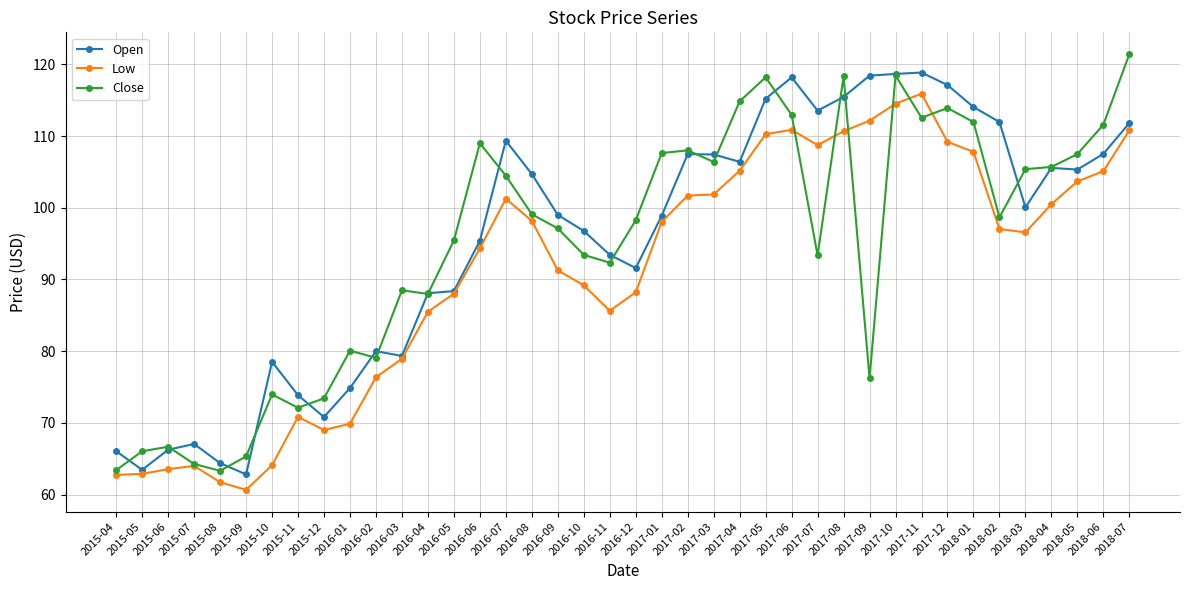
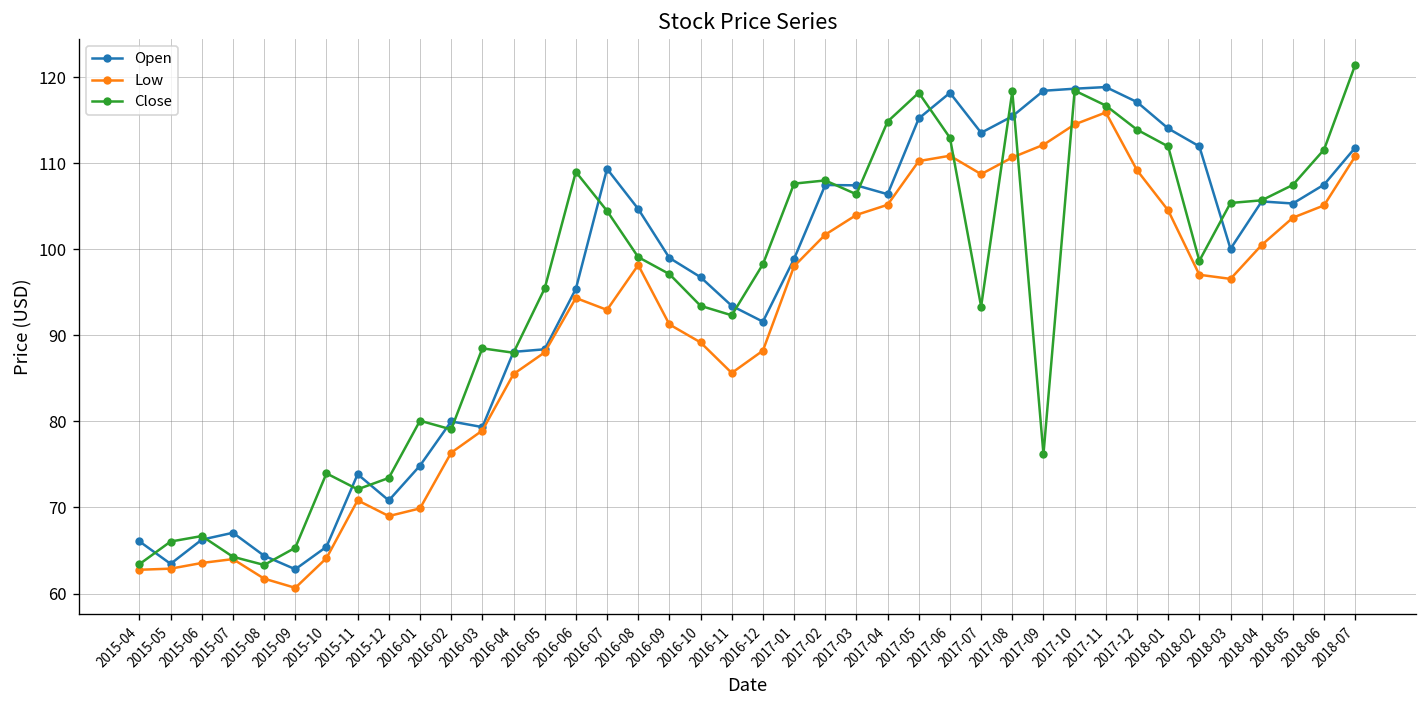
  {
    "Open": {
      "2015-04": 66,
      "2015-05": 63,
      "2015-06": 66,
      "2015-07": 67,
      "2015-08": 64,
      "2015-09": 63,
-     "2015-10": 79,
+     "2015-10": 65,
      "2015-11": 74,
      "2015-12": 71,
      "2016-01": 75,
      "2016-02": 80,
      "2016-03": 79,
      "2016-05": 88,
      "2016-06": 95,
      "2016-07": 109,
      "2016-08": 105,
      "2016-09": 99,
      "2016-10": 97,
      "2016-11": 93,
      "2016-12": 92,
      "2017-01": 99,
      "2017-02": 107,
      "2017-03": 107,
      "2017-04": 106,
      "2017-05": 115,
      "2017-06": 118,
      "2017-07": 114,
      "2017-08": 115,
      "2017-09": 118,
      "2017-11": 119,
      "2017-12": 117,
      "2018-01": 114,
      "2018-02": 112,
      "2018-03": 100,
      "2018-05": 105,
      "2018-06": 108,
      "2018-07": 112
    },
    "Low": {
      "2015-04": 63,
      "2015-05": 63,
      "2015-06": 64,
      "2015-08": 62,
      "2015-09": 61,
      "2015-10": 64,
      "2015-11": 71,
      "2015-12": 69,
      "2016-01": 70,
      "2016-02": 76,
      "2016-03": 79,
      "2016-04": 86,
      "2016-05": 88,
      "2016-06": 94,
-     "2016-07": 101,
+     "2016-07": 93,
      "2016-08": 98,
      "2016-09": 91,
      "2016-10": 89,
      "2016-11": 86,
      "2016-12": 88,
      "2017-01": 98,
      "2017-02": 102,
-     "2017-03": 102,
+     "2017-03": 104,
      "2017-04": 105,
      "2017-05": 110,
      "2017-06": 111,
      "2017-07": 109,
      "2017-08": 111,
      "2017-09": 112,
      "2017-10": 115,
      "2017-11": 116,
      "2017-12": 109,
-     "2018-01": 108,
+     "2018-01": 105,
      "2018-02": 97,
      "2018-03": 97,
      "2018-04": 101,
      "2018-05": 104,
      "2018-06": 105,
      "2018-07": 111
    },
    "Close": {
      "2015-04": 63,
      "2015-05": 66,
      "2015-06": 67,
      "2015-08": 63,
      "2015-09": 65,
      "2015-10": 74,
      "2015-11": 72,
      "2015-12": 73,
      "2016-01": 80,
      "2016-02": 79,
      "2016-03": 88,
      "2016-05": 95,
      "2016-06": 109,
      "2016-07": 104,
      "2016-08": 99,
      "2016-09": 97,
      "2016-10": 93,
      "2016-11": 92,
      "2016-12": 98,
      "2017-01": 108,
      "2017-02": 108,
      "2017-03": 106,
      "2017-04": 115,
      "2017-05": 118,
      "2017-06": 113,
      "2017-07": 93,
      "2017-08": 118,
      "2017-09": 76,
-     "2017-11": 113,
+     "2017-11": 117,
      "2017-12": 114,
      "2018-01": 112,
      "2018-02": 99,
      "2018-03": 105,
      "2018-05": 107,
      "2018-06": 112,
      "2018-07": 121
    }
  }
